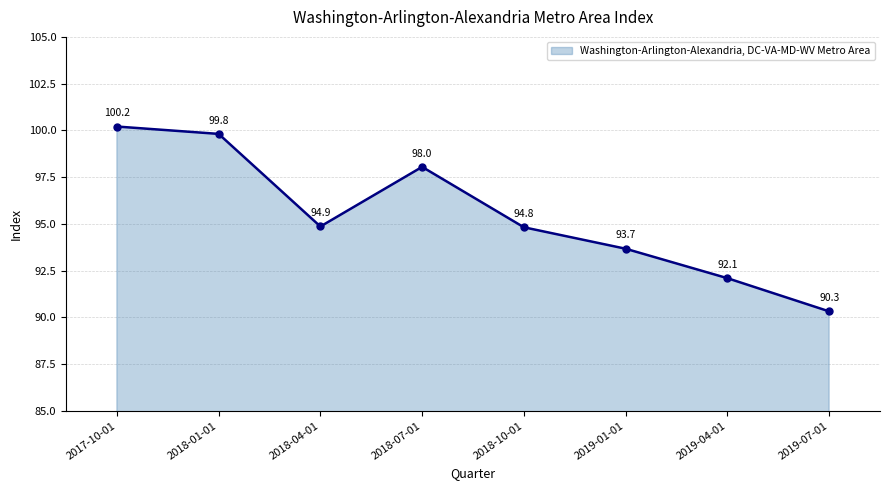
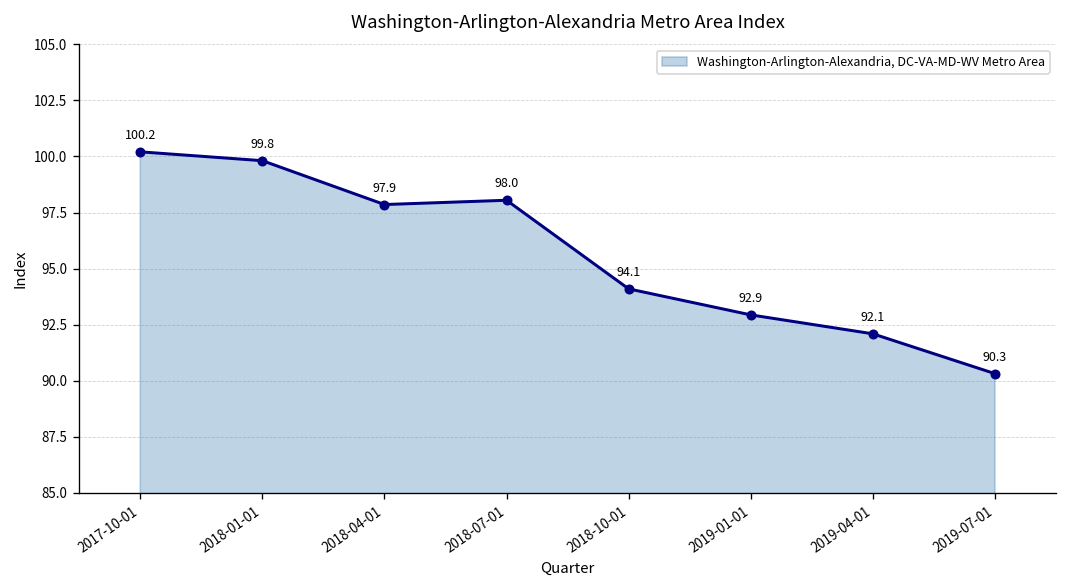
  {
    "2017-10-01": 100.2,
    "2018-01-01": 99.8,
-   "2018-04-01": 94.9,
+   "2018-04-01": 97.9,
    "2018-07-01": 98.0,
-   "2018-10-01": 94.8,
-   "2019-01-01": 93.7,
+   "2018-10-01": 94.1,
+   "2019-01-01": 92.9,
    "2019-04-01": 92.1,
    "2019-07-01": 90.3
  }
